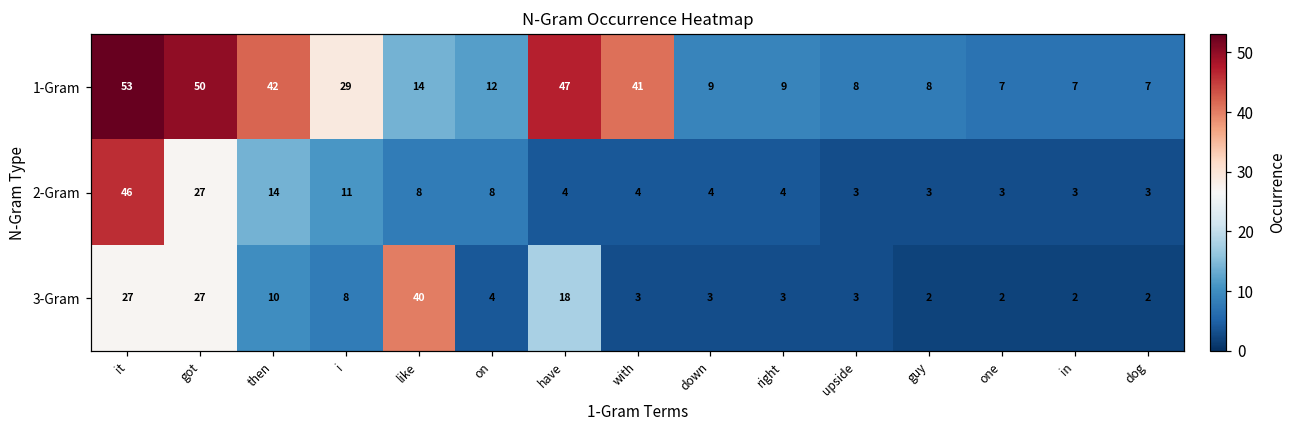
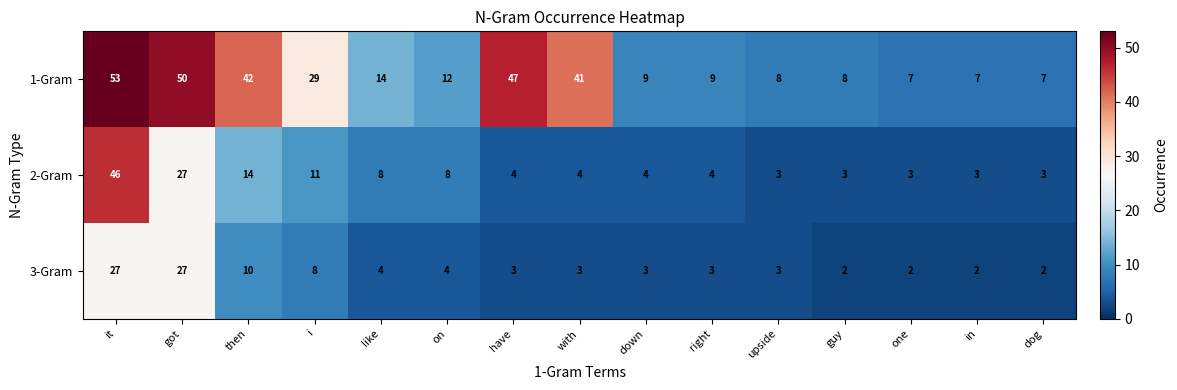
  {
    "1-Gram": {
      "it": 53,
      "got": 50,
      "then": 42,
      "i": 29,
      "like": 14,
      "on": 12,
      "have": 47,
      "with": 41,
      "down": 9,
      "right": 9,
      "upside": 8,
      "guy": 8,
      "one": 7,
      "in": 7,
      "dog": 7
    },
    "2-Gram": {
      "it": 46,
      "got": 27,
      "then": 14,
      "i": 11,
      "like": 8,
      "on": 8,
      "have": 4,
      "with": 4,
      "down": 4,
      "right": 4,
      "upside": 3,
      "guy": 3,
      "one": 3,
      "in": 3,
      "dog": 3
    },
    "3-Gram": {
      "it": 27,
      "got": 27,
      "then": 10,
      "i": 8,
-     "like": 40,
+     "like": 4,
      "on": 4,
-     "have": 18,
+     "have": 3,
      "with": 3,
      "down": 3,
      "right": 3,
      "upside": 3,
      "guy": 2,
      "one": 2,
      "in": 2,
      "dog": 2
    }
  }
